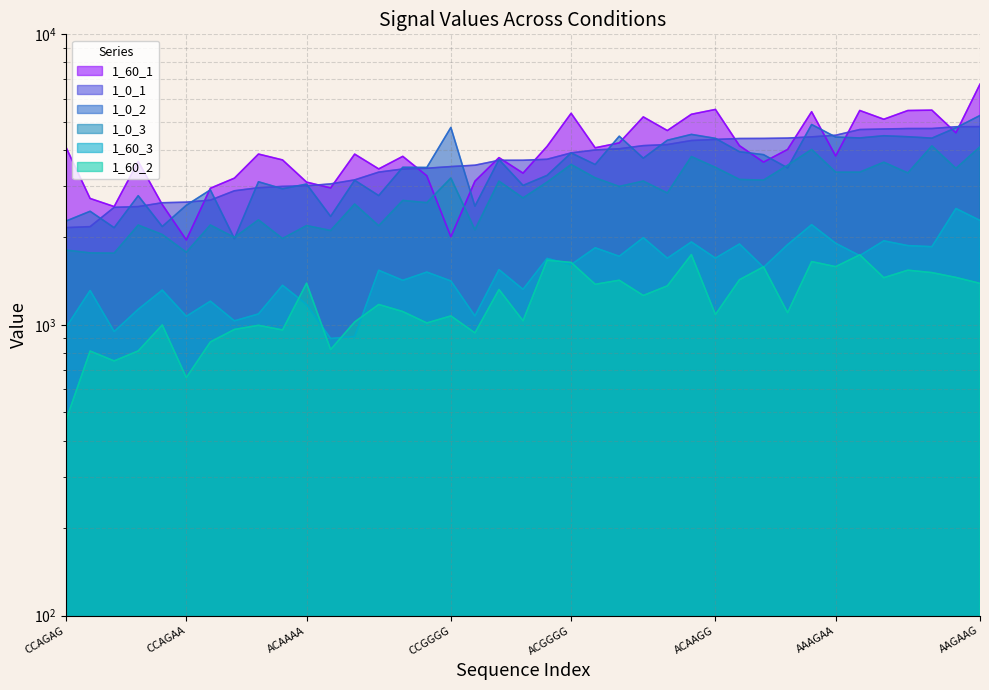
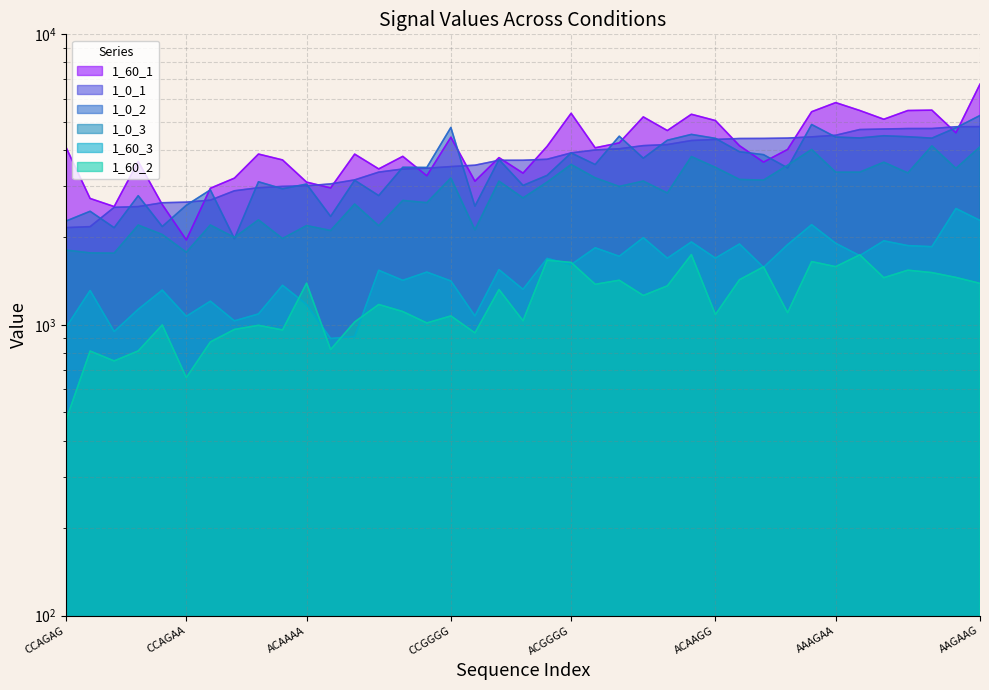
  {
    "1_60_1": {
      "CCAGAG": 4100,
      "CCAGAA": 2000,
-     "CCGGGG": 2000,
+     "CCGGGG": 4400,
      "ACGGGG": 5400,
-     "ACAAGG": 5500,
-     "AAAGAA": 3800,
+     "ACAAGG": 5100,
+     "AAAGAA": 5800,
      "AAGAAG": 6700
    }
  }
